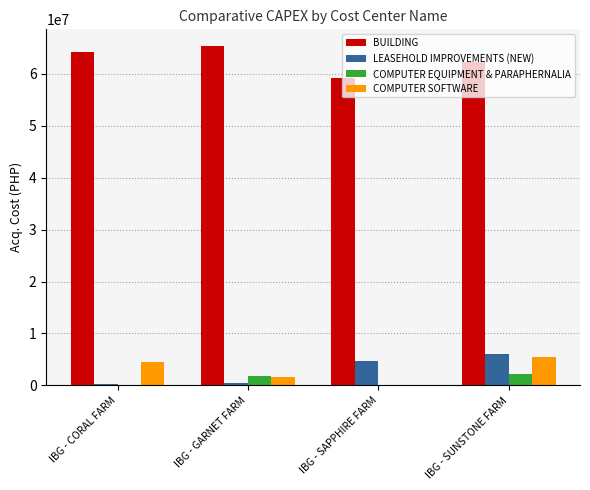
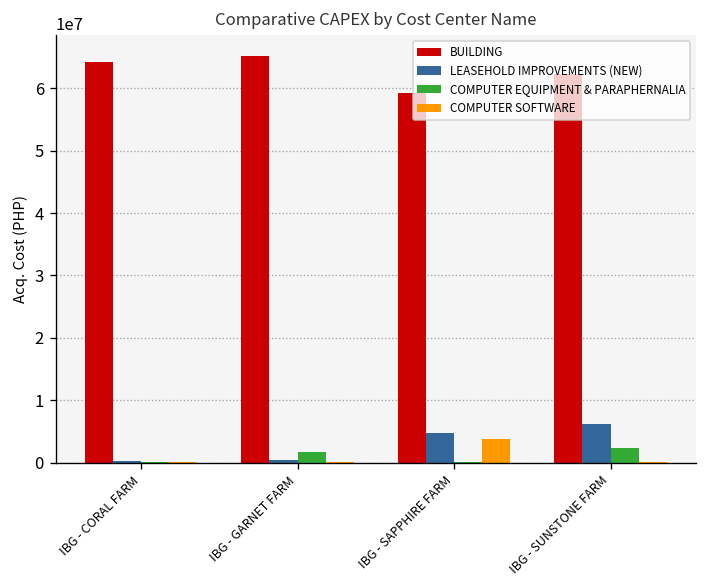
  {
    "BUILDING": {
      "IBG - CORAL FARM": 64000000,
      "IBG - GARNET FARM": 65000000
    },
    "LEASEHOLD IMPROVEMENTS (NEW)": {
      "IBG - SAPPHIRE FARM": 5000000,
      "IBG - SUNSTONE FARM": 6000000
    },
    "COMPUTER EQUIPMENT & PARAPHERNALIA": {
      "IBG - GARNET FARM": 2000000,
      "IBG - SUNSTONE FARM": 2000000
    },
    "COMPUTER SOFTWARE": {
-     "IBG - CORAL FARM": 4000000,
-     "IBG - GARNET FARM": 2000000,
-     "IBG - SAPPHIRE FARM": 0,
-     "IBG - SUNSTONE FARM": 6000000
+     "IBG - CORAL FARM": 0,
+     "IBG - GARNET FARM": 0,
+     "IBG - SAPPHIRE FARM": 4000000,
+     "IBG - SUNSTONE FARM": 0
    }
  }
